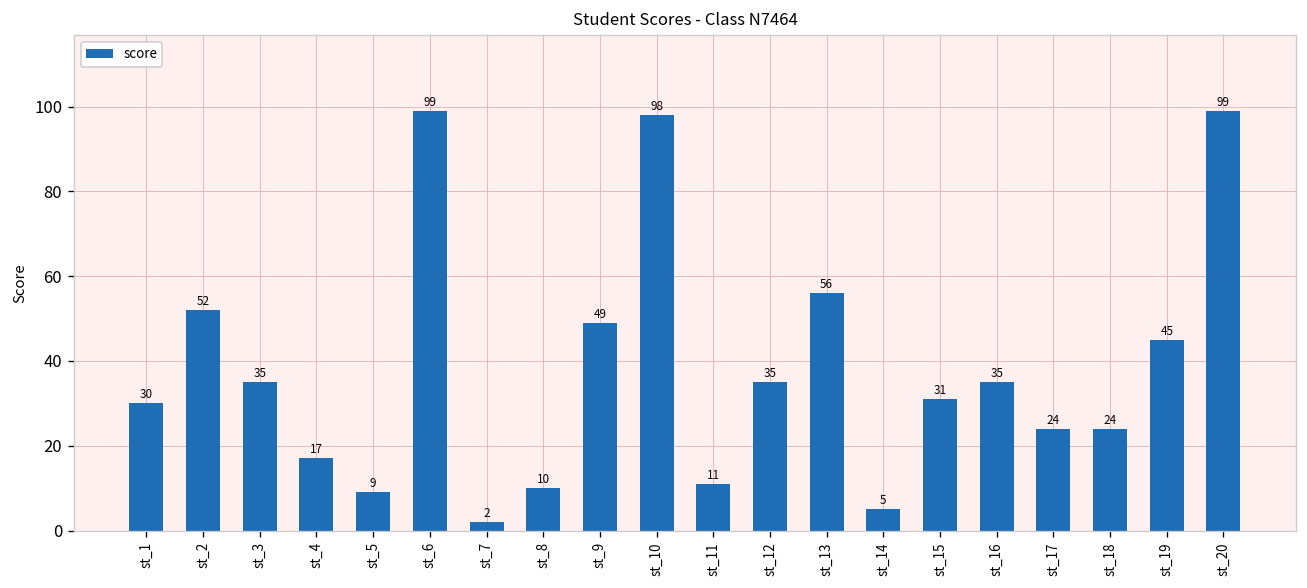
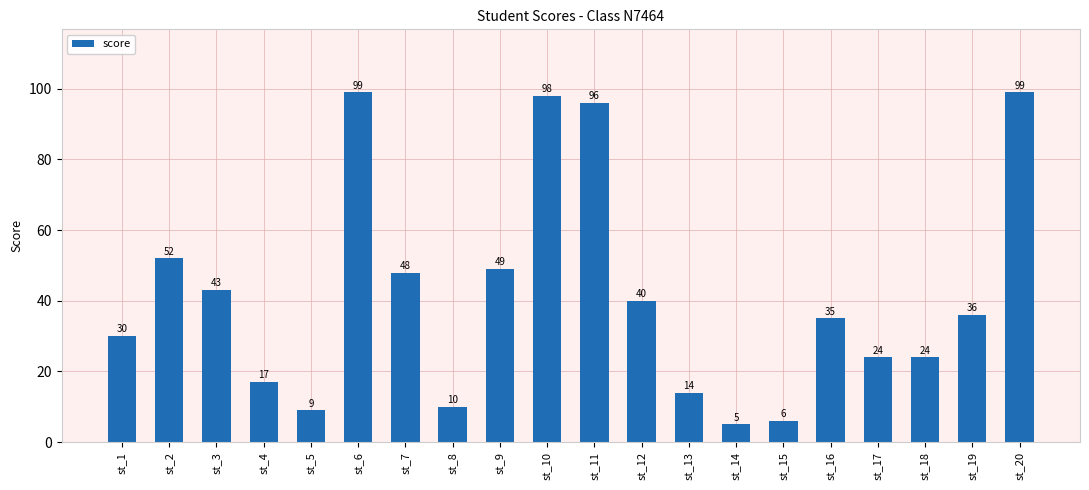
  {
    "st_1": 30,
    "st_2": 52,
-   "st_3": 35,
+   "st_3": 43,
    "st_4": 17,
    "st_5": 9,
    "st_6": 99,
-   "st_7": 2,
+   "st_7": 48,
    "st_8": 10,
    "st_9": 49,
    "st_10": 98,
-   "st_11": 11,
-   "st_12": 35,
-   "st_13": 56,
+   "st_11": 96,
+   "st_12": 40,
+   "st_13": 14,
    "st_14": 5,
-   "st_15": 31,
+   "st_15": 6,
    "st_16": 35,
    "st_17": 24,
    "st_18": 24,
-   "st_19": 45,
+   "st_19": 36,
    "st_20": 99
  }
